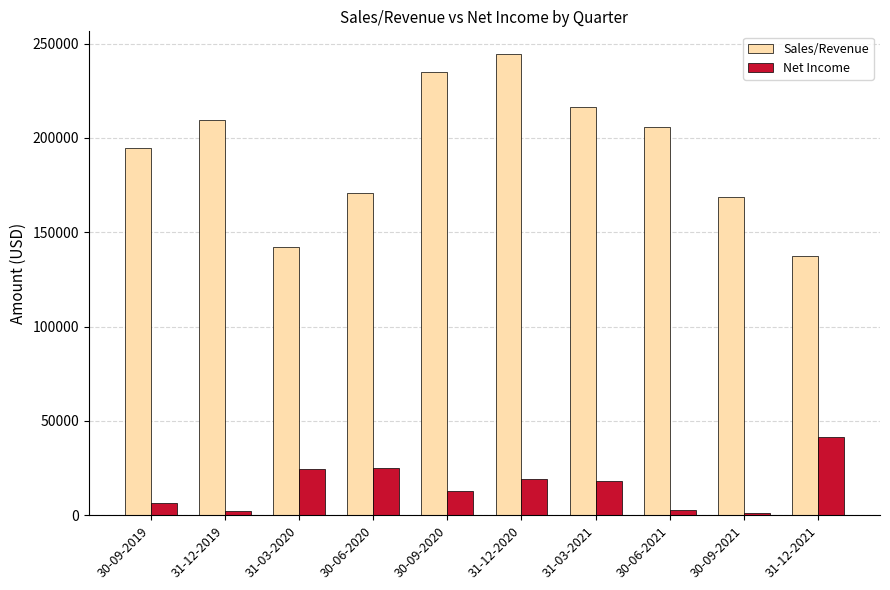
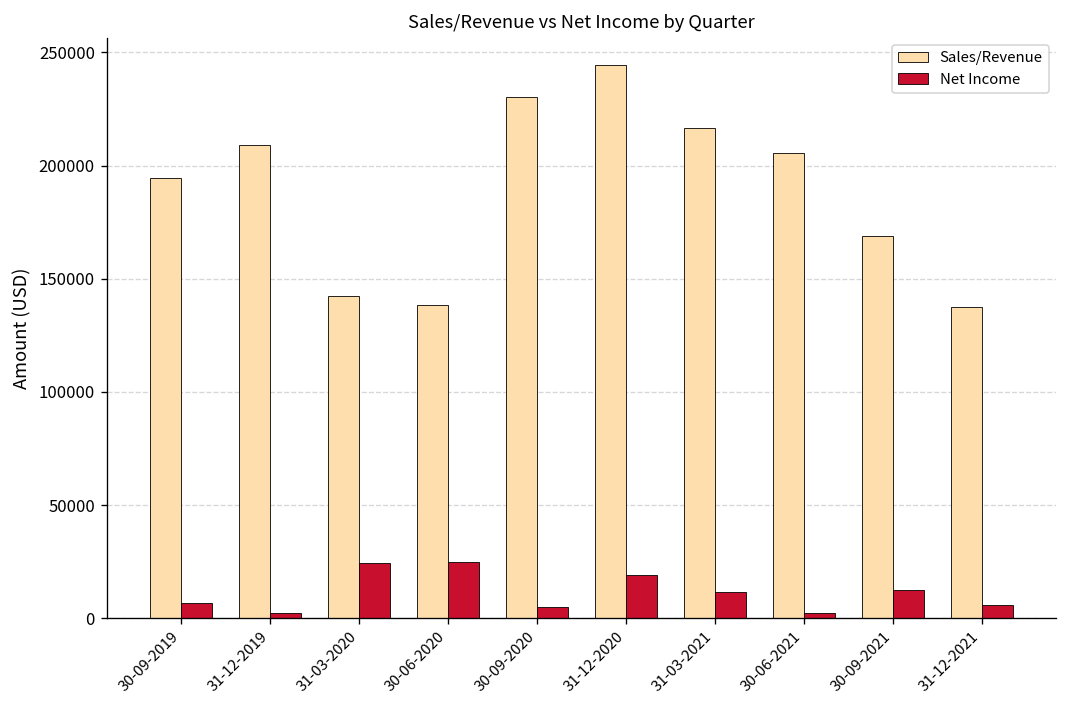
  {
    "Sales/Revenue": {
      "30-09-2019": 195000,
      "31-12-2019": 209000,
      "31-03-2020": 142000,
-     "30-06-2020": 171000,
-     "30-09-2020": 235000,
+     "30-06-2020": 139000,
+     "30-09-2020": 230000,
      "31-12-2020": 244000,
      "31-03-2021": 217000,
      "30-06-2021": 206000,
      "30-09-2021": 169000,
      "31-12-2021": 137000
    },
    "Net Income": {
      "30-09-2019": 7000,
      "31-12-2019": 3000,
      "31-03-2020": 24000,
      "30-06-2020": 25000,
-     "30-09-2020": 13000,
+     "30-09-2020": 5000,
      "31-12-2020": 19000,
-     "31-03-2021": 18000,
+     "31-03-2021": 12000,
      "30-06-2021": 3000,
-     "30-09-2021": 1000,
-     "31-12-2021": 42000
+     "30-09-2021": 13000,
+     "31-12-2021": 6000
    }
  }
